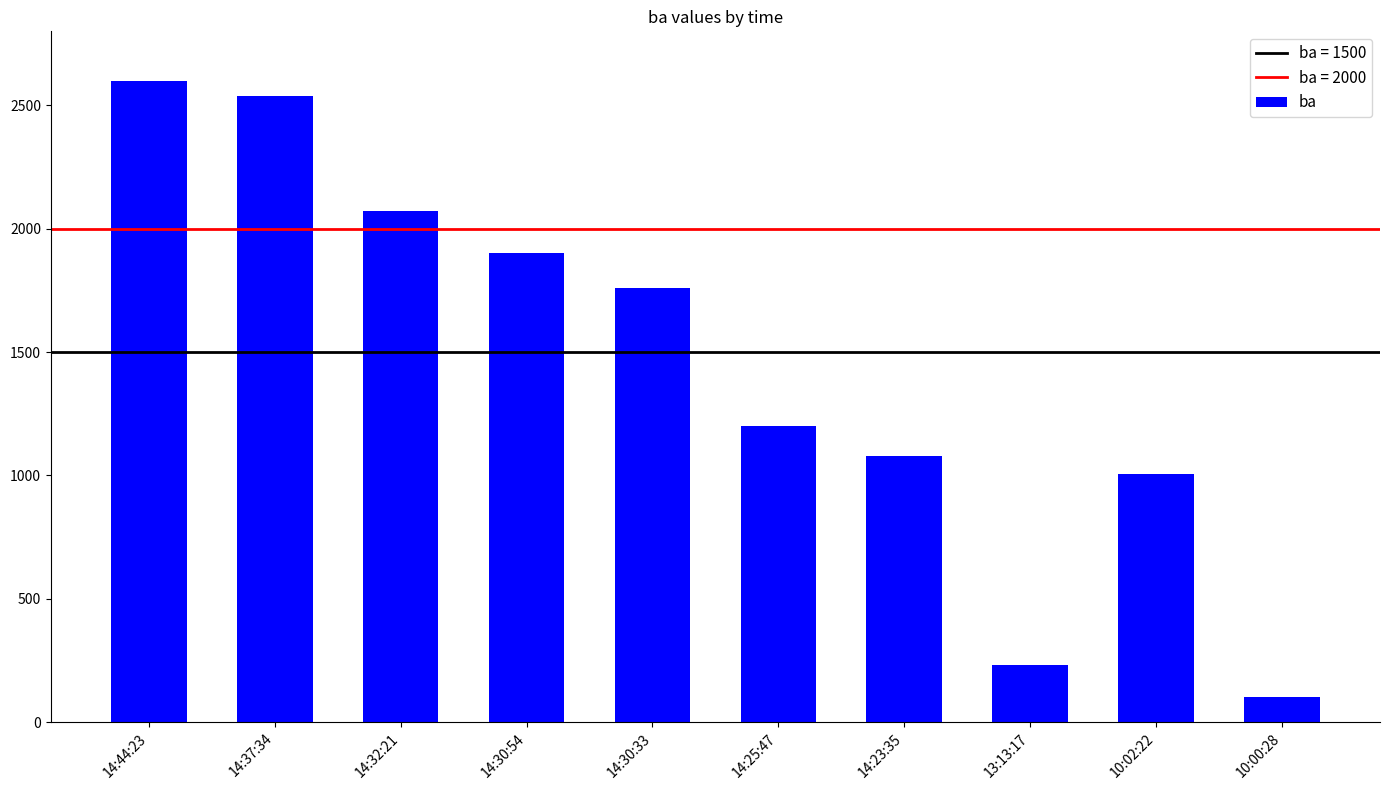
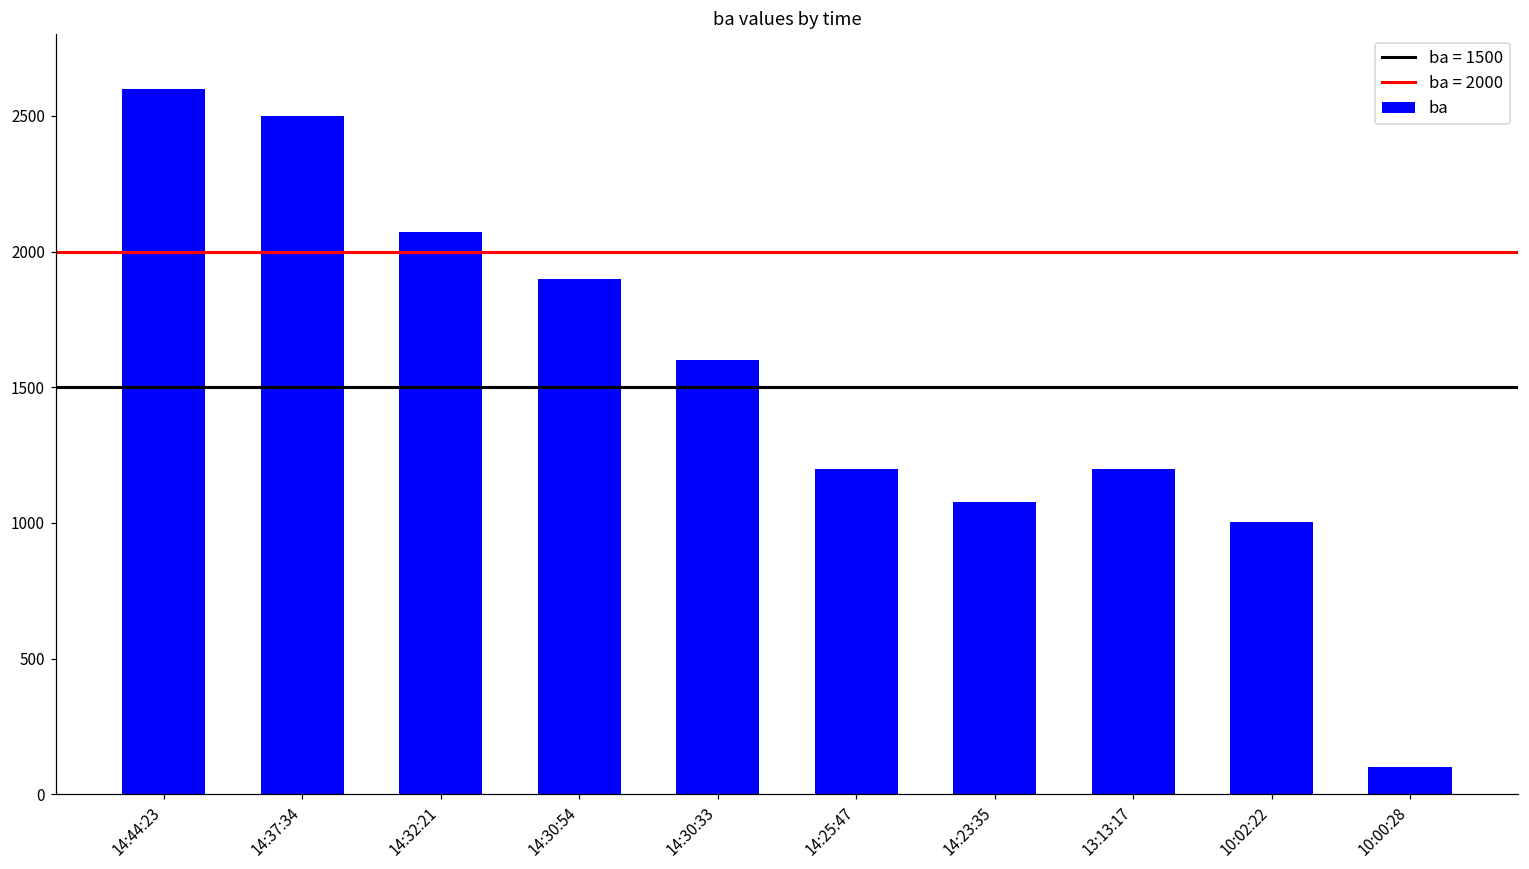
  {
    "14:44:23": 2600,
-   "14:37:34": 2540,
+   "14:37:34": 2500,
    "14:32:21": 2070,
    "14:30:54": 1900,
-   "14:30:33": 1760,
+   "14:30:33": 1600,
    "14:25:47": 1200,
    "14:23:35": 1080,
-   "13:13:17": 230,
+   "13:13:17": 1200,
    "10:02:22": 1000,
    "10:00:28": 100
  }
